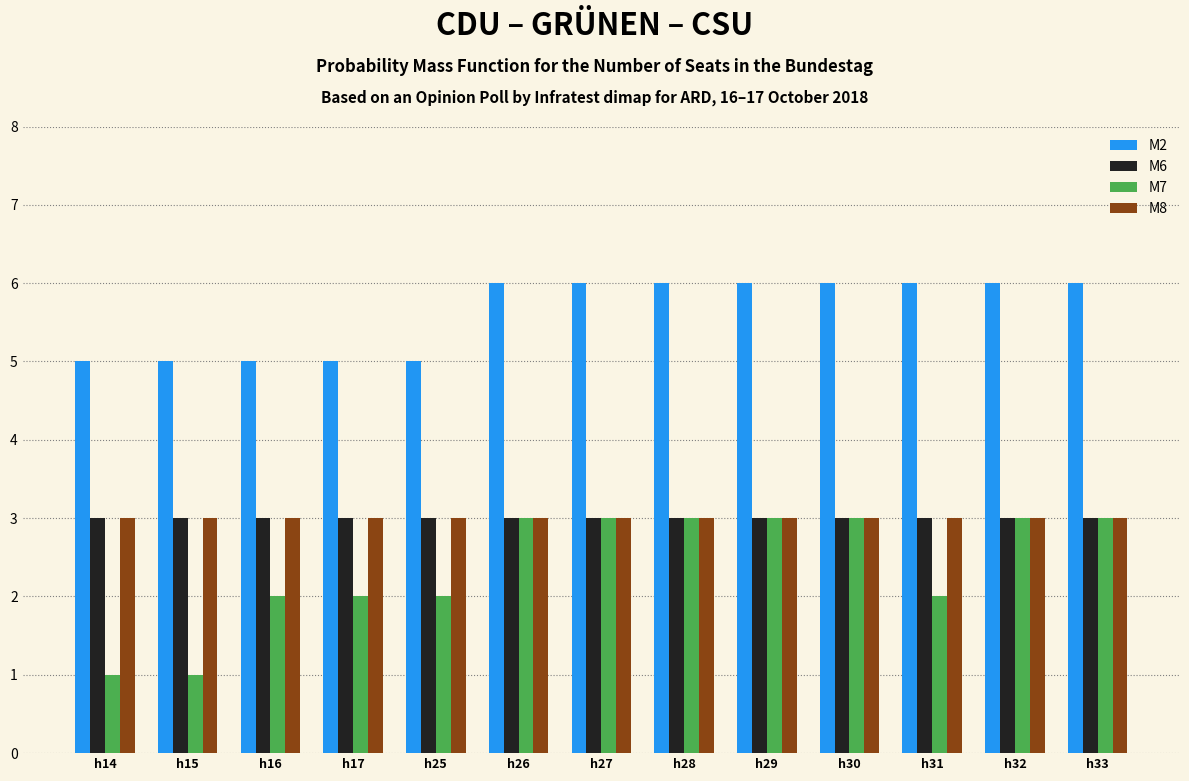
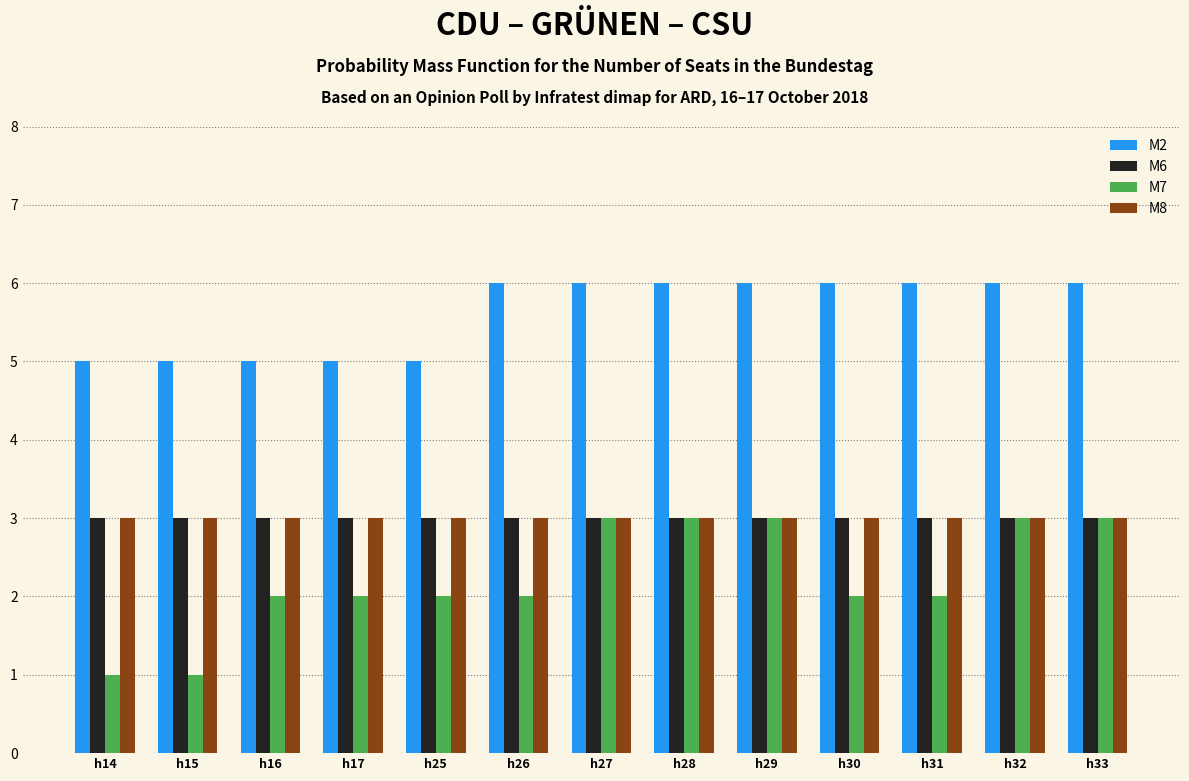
  {
    "M2": {
      "h14": 5,
      "h15": 5,
      "h16": 5,
      "h17": 5,
      "h25": 5,
      "h26": 6,
      "h27": 6,
      "h28": 6,
      "h29": 6,
      "h30": 6,
      "h31": 6,
      "h32": 6,
      "h33": 6
    },
    "M6": {
      "h14": 3,
      "h15": 3,
      "h16": 3,
      "h17": 3,
      "h25": 3,
      "h26": 3,
      "h27": 3,
      "h28": 3,
      "h29": 3,
      "h30": 3,
      "h31": 3,
      "h32": 3,
      "h33": 3
    },
    "M7": {
      "h14": 1,
      "h15": 1,
      "h16": 2,
      "h17": 2,
      "h25": 2,
-     "h26": 3,
+     "h26": 2,
      "h27": 3,
      "h28": 3,
      "h29": 3,
-     "h30": 3,
+     "h30": 2,
      "h31": 2,
      "h32": 3,
      "h33": 3
    },
    "M8": {
      "h14": 3,
      "h15": 3,
      "h16": 3,
      "h17": 3,
      "h25": 3,
      "h26": 3,
      "h27": 3,
      "h28": 3,
      "h29": 3,
      "h30": 3,
      "h31": 3,
      "h32": 3,
      "h33": 3
    }
  }
